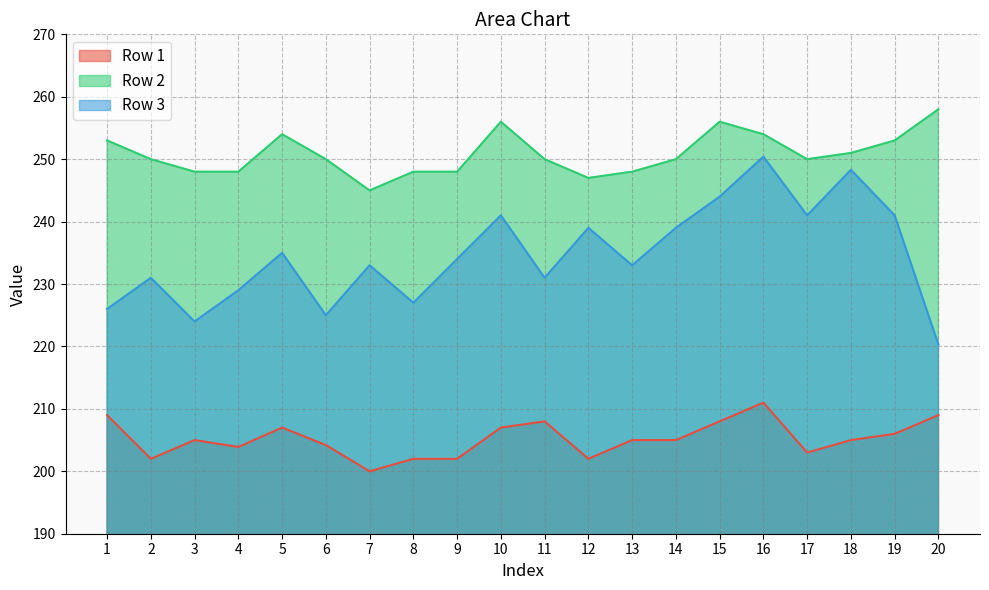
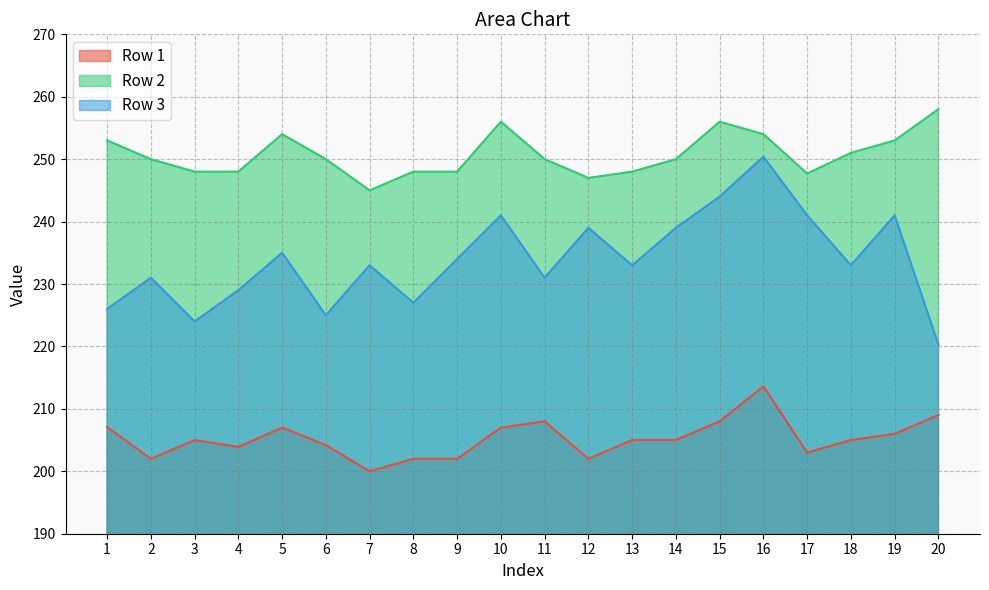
  {
    "Row 1": {
-     "1": 209,
+     "1": 207,
      "2": 202,
      "3": 205,
      "4": 204,
      "5": 207,
      "6": 204,
      "7": 200,
      "8": 202,
      "9": 202,
      "10": 207,
      "11": 208,
      "12": 202,
      "13": 205,
      "14": 205,
      "15": 208,
-     "16": 211,
+     "16": 214,
      "17": 203,
      "18": 205,
      "19": 206,
      "20": 209
    },
    "Row 2": {
      "1": 253,
      "2": 250,
      "3": 248,
      "4": 248,
      "5": 254,
      "6": 250,
      "7": 245,
      "8": 248,
      "9": 248,
      "10": 256,
      "11": 250,
      "12": 247,
      "13": 248,
      "14": 250,
      "15": 256,
      "16": 254,
-     "17": 250,
+     "17": 248,
      "18": 251,
      "19": 253,
      "20": 258
    },
    "Row 3": {
      "1": 226,
      "2": 231,
      "3": 224,
      "4": 229,
      "5": 235,
      "6": 225,
      "7": 233,
      "8": 227,
      "9": 234,
      "10": 241,
      "11": 231,
      "12": 239,
      "13": 233,
      "14": 239,
      "15": 244,
      "16": 250,
      "17": 241,
-     "18": 248,
+     "18": 233,
      "19": 241,
      "20": 220
    }
  }
